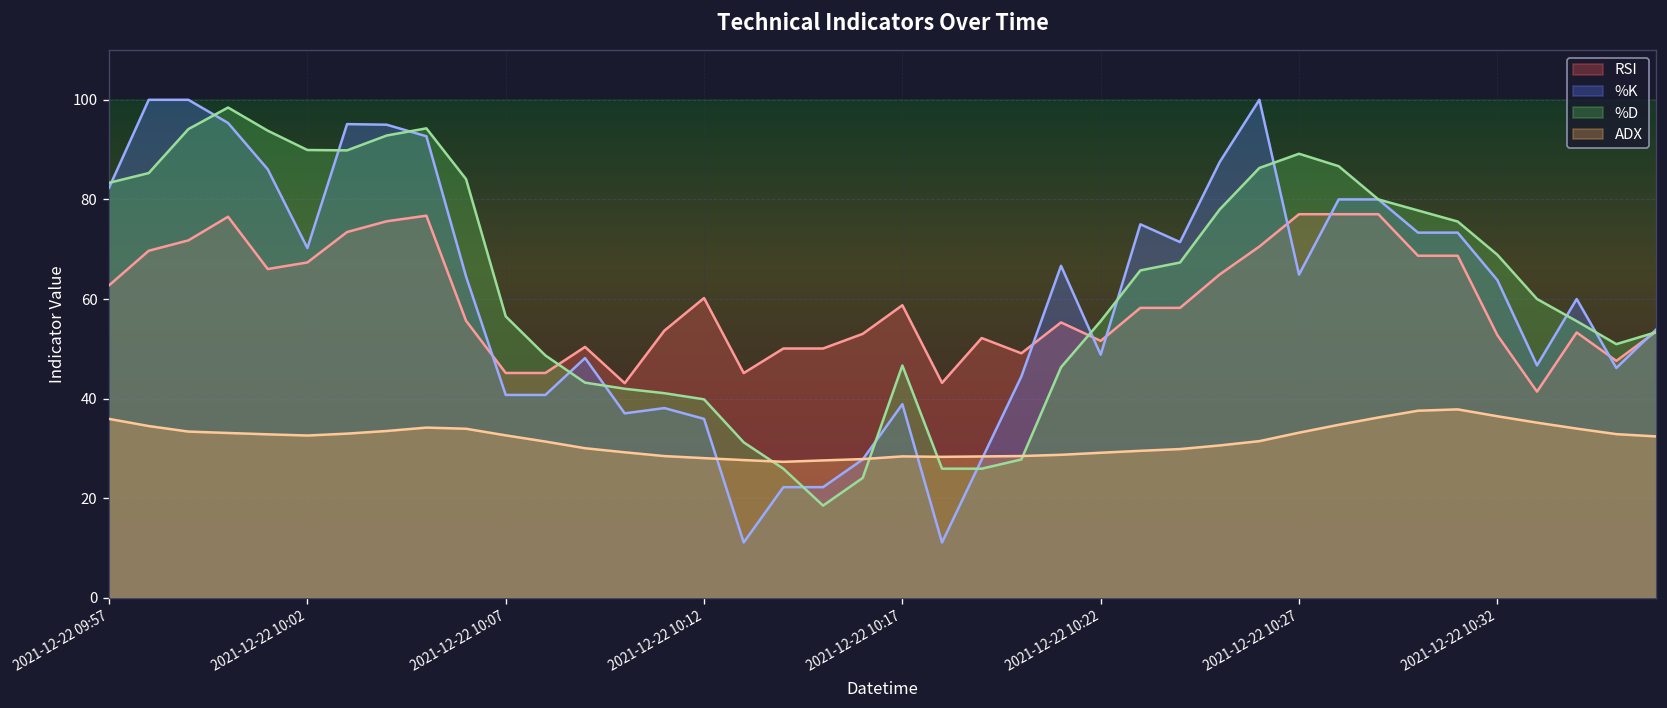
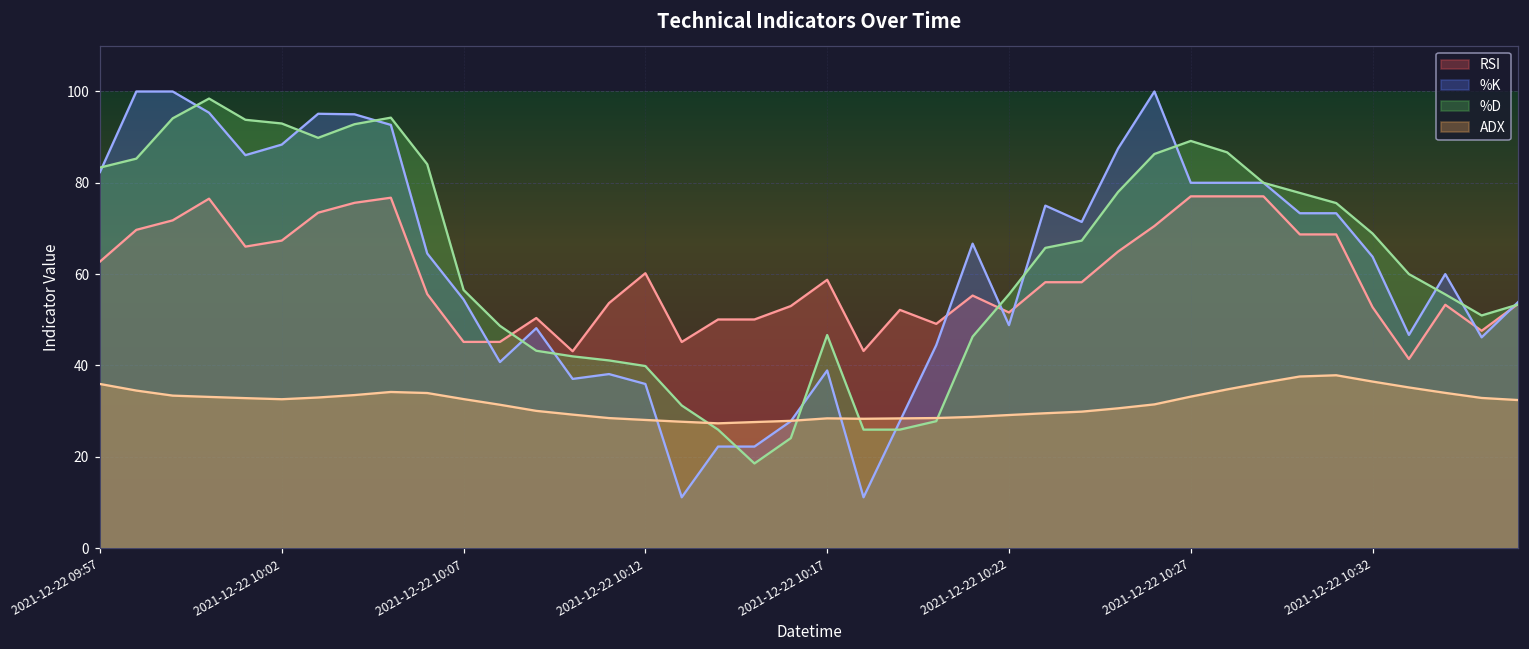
  {
    "%K": {
      "2021-12-22 09:57": 82,
-     "2021-12-22 10:02": 70,
-     "2021-12-22 10:07": 41,
+     "2021-12-22 10:02": 88,
+     "2021-12-22 10:07": 54,
      "2021-12-22 10:12": 36,
      "2021-12-22 10:17": 39,
      "2021-12-22 10:22": 49,
-     "2021-12-22 10:27": 65,
+     "2021-12-22 10:27": 80,
      "2021-12-22 10:32": 64
    },
    "%D": {
      "2021-12-22 09:57": 83,
-     "2021-12-22 10:02": 90,
+     "2021-12-22 10:02": 93,
      "2021-12-22 10:07": 57,
      "2021-12-22 10:12": 40,
      "2021-12-22 10:17": 47,
      "2021-12-22 10:22": 56,
      "2021-12-22 10:27": 89,
      "2021-12-22 10:32": 69
    }
  }
